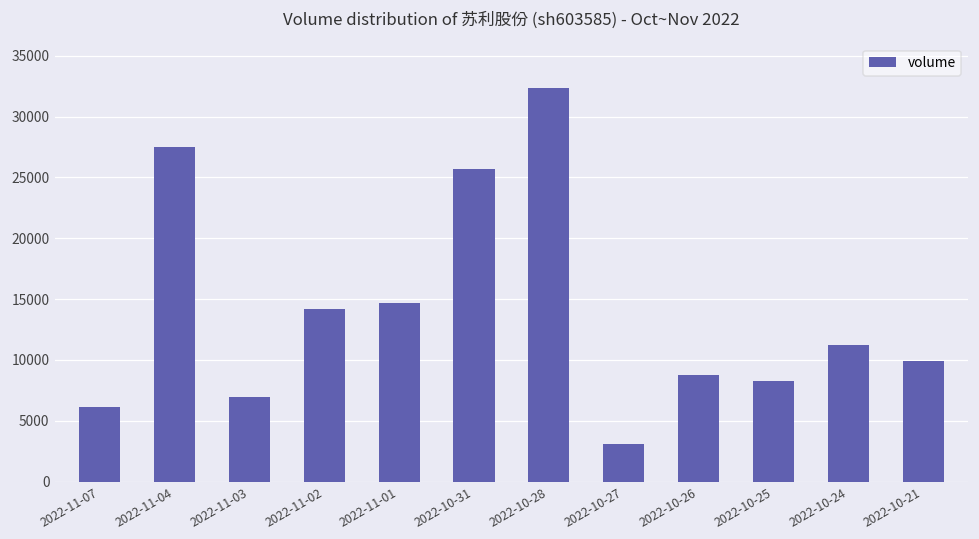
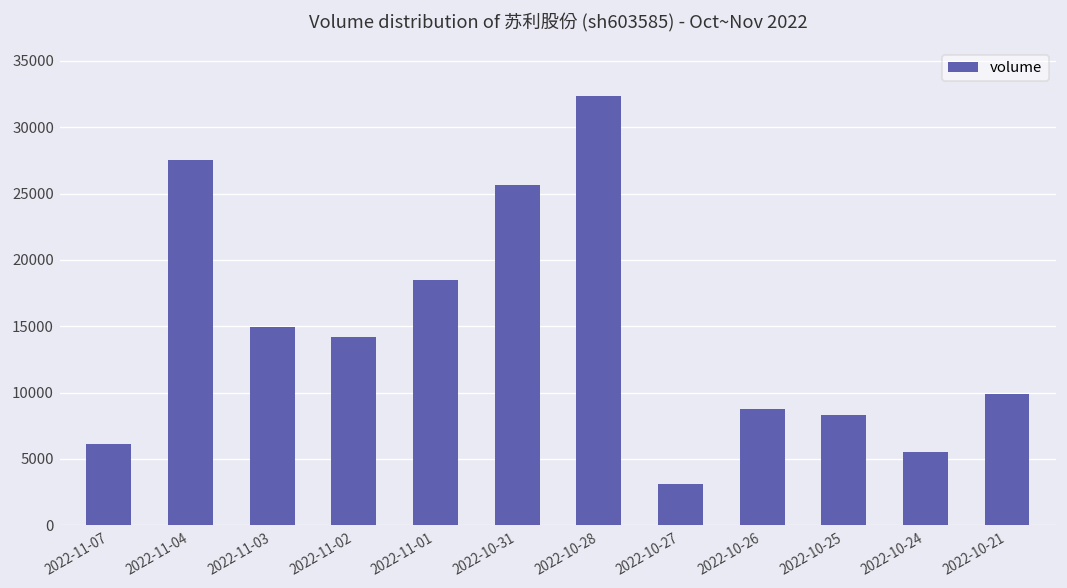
  {
    "2022-11-07": 6100,
    "2022-11-04": 27500,
-   "2022-11-03": 6900,
+   "2022-11-03": 14900,
    "2022-11-02": 14200,
-   "2022-11-01": 14700,
+   "2022-11-01": 18500,
    "2022-10-31": 25700,
    "2022-10-28": 32300,
    "2022-10-27": 3100,
    "2022-10-26": 8800,
    "2022-10-25": 8300,
-   "2022-10-24": 11200,
+   "2022-10-24": 5500,
    "2022-10-21": 9900
  }
